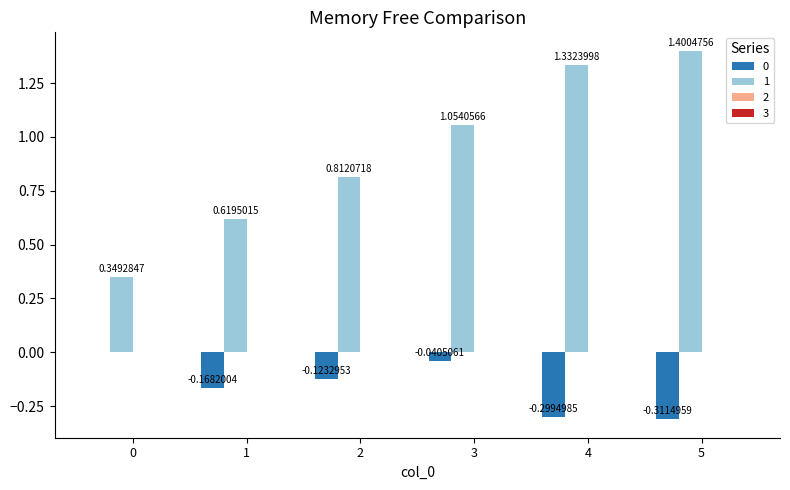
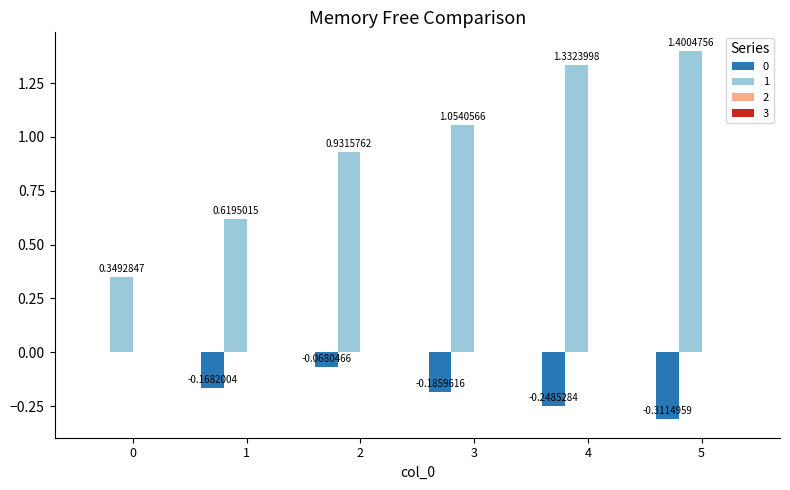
  {
    "0": {
      "1": -0.1682004,
-     "2": -0.1232953,
-     "3": -0.0405061,
-     "4": -0.2994985,
+     "2": -0.0680466,
+     "3": -0.1859616,
+     "4": -0.2485284,
      "5": -0.3114959
    },
    "1": {
      "0": 0.3492847,
      "1": 0.6195015,
-     "2": 0.8120718,
+     "2": 0.9315762,
      "3": 1.0540566,
      "4": 1.3323998,
      "5": 1.4004756
    }
  }
